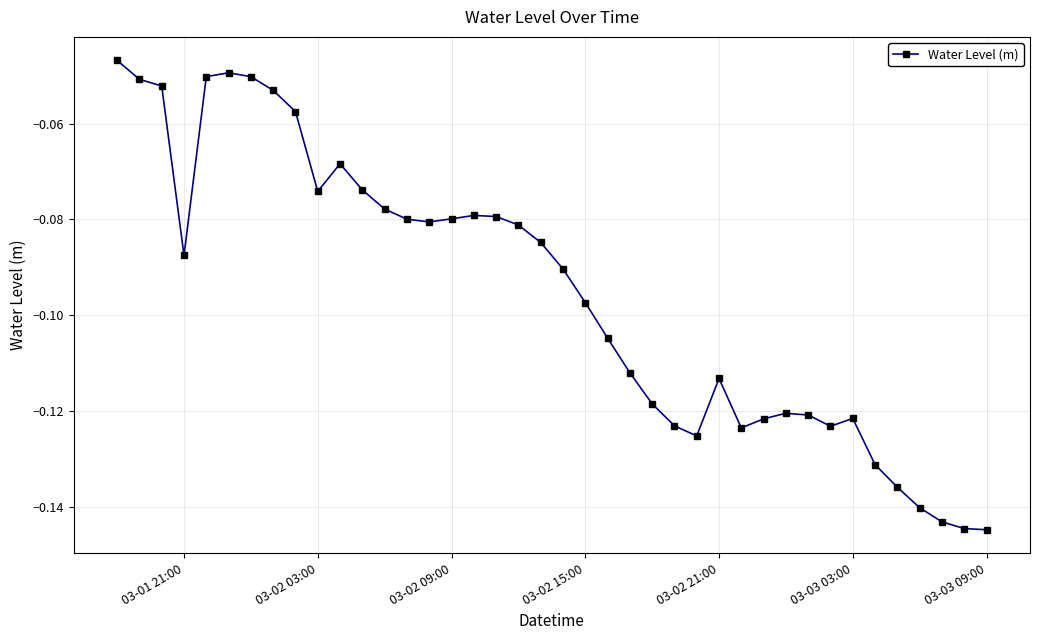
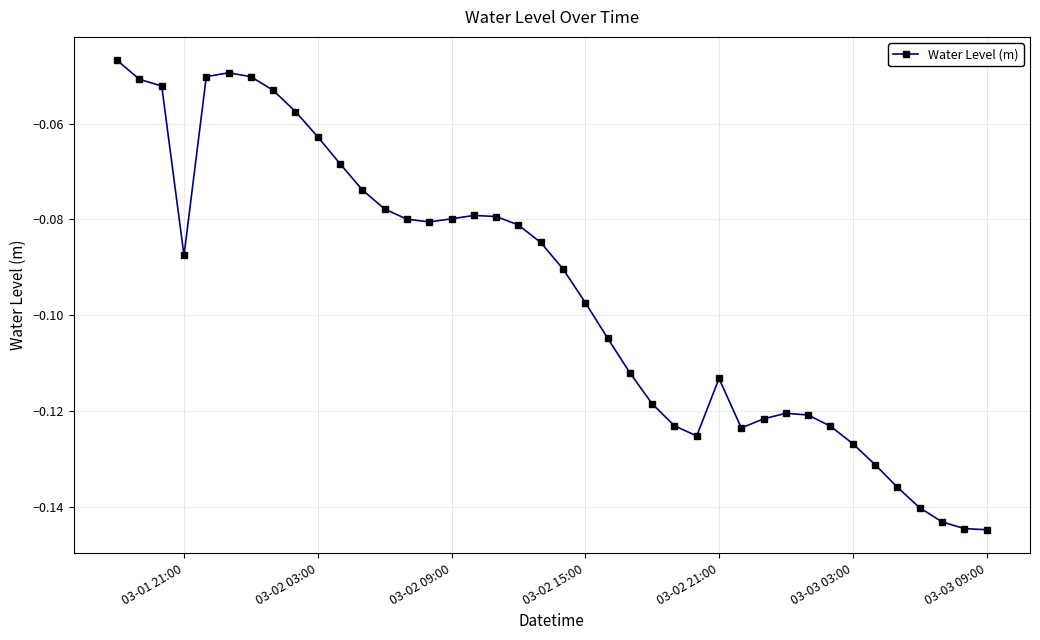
  {
    "03-01 21:00": -0.088,
-   "03-02 03:00": -0.074,
+   "03-02 03:00": -0.063,
    "03-02 09:00": -0.080,
    "03-02 15:00": -0.097,
    "03-02 21:00": -0.113,
-   "03-03 03:00": -0.122,
+   "03-03 03:00": -0.127,
    "03-03 09:00": -0.145
  }
